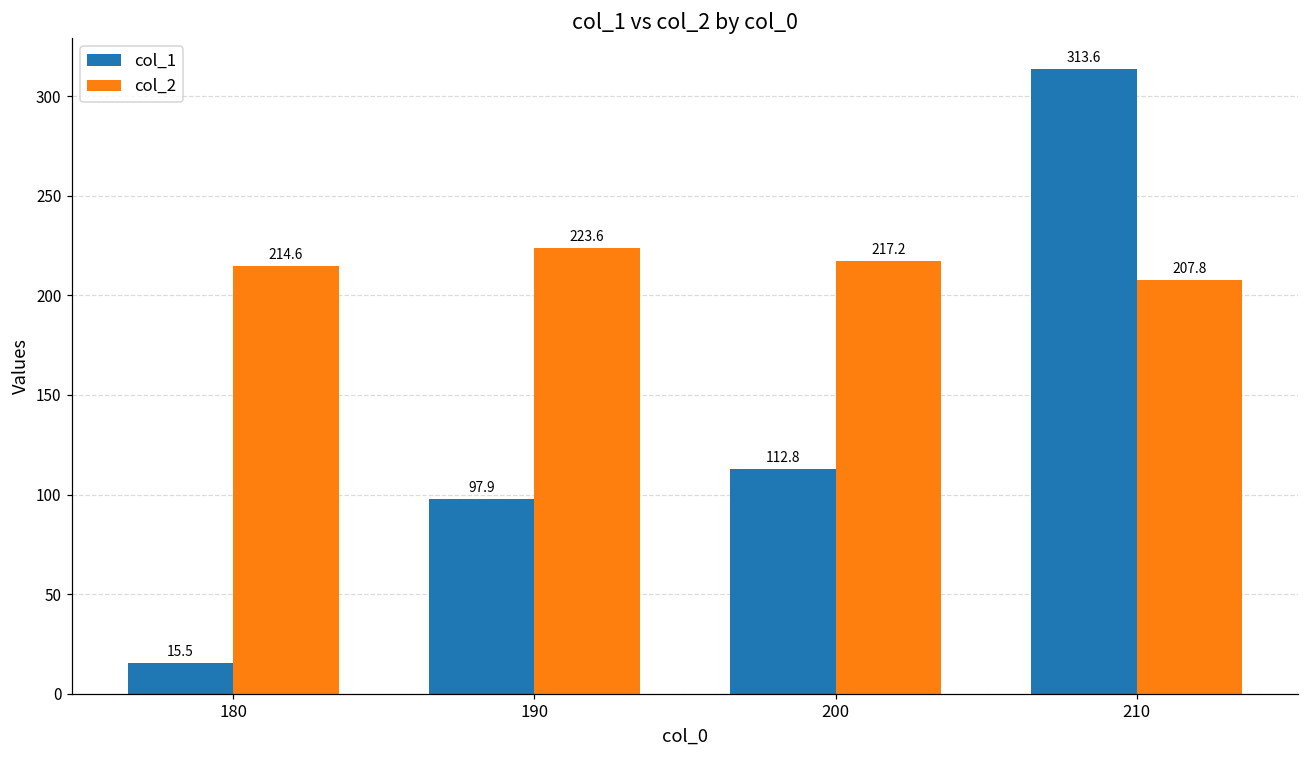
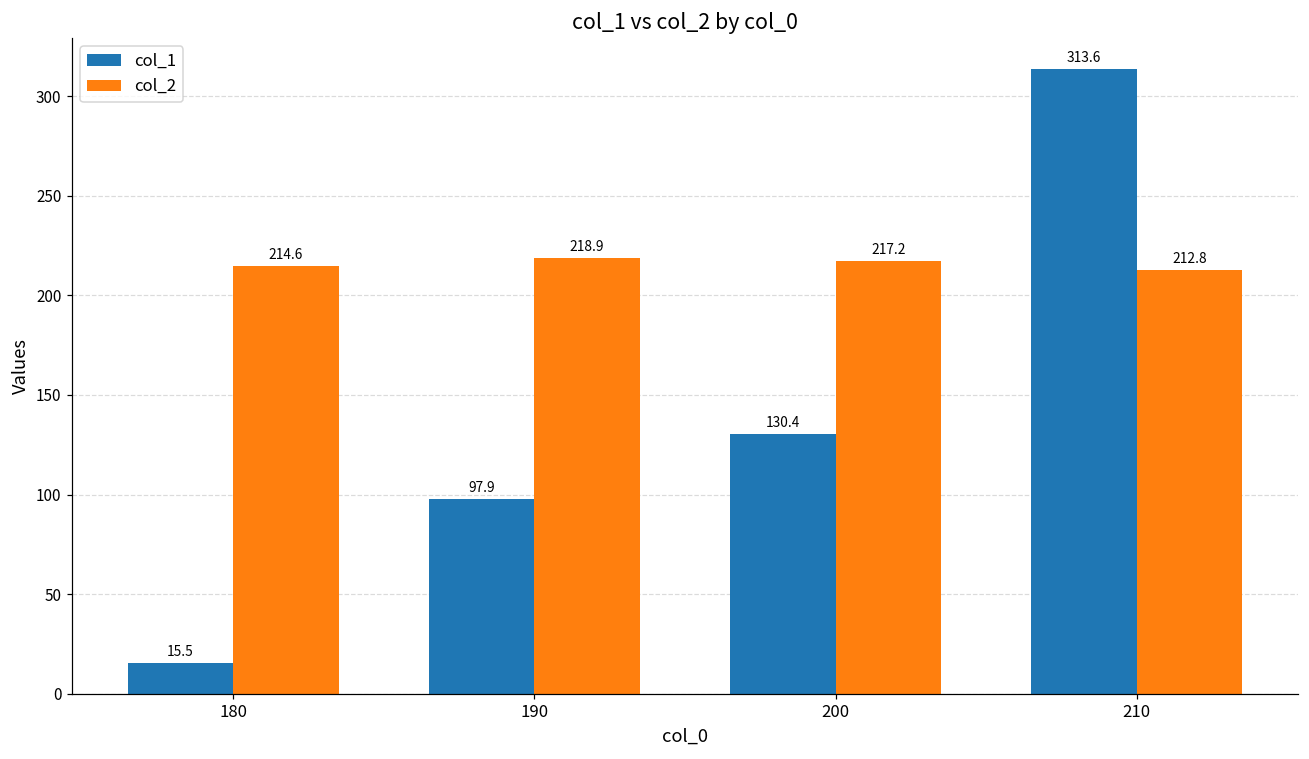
  {
    "col_1": {
      "180": 15.5,
      "190": 97.9,
-     "200": 112.8,
+     "200": 130.4,
      "210": 313.6
    },
    "col_2": {
      "180": 214.6,
-     "190": 223.6,
+     "190": 218.9,
      "200": 217.2,
-     "210": 207.8
+     "210": 212.8
    }
  }
